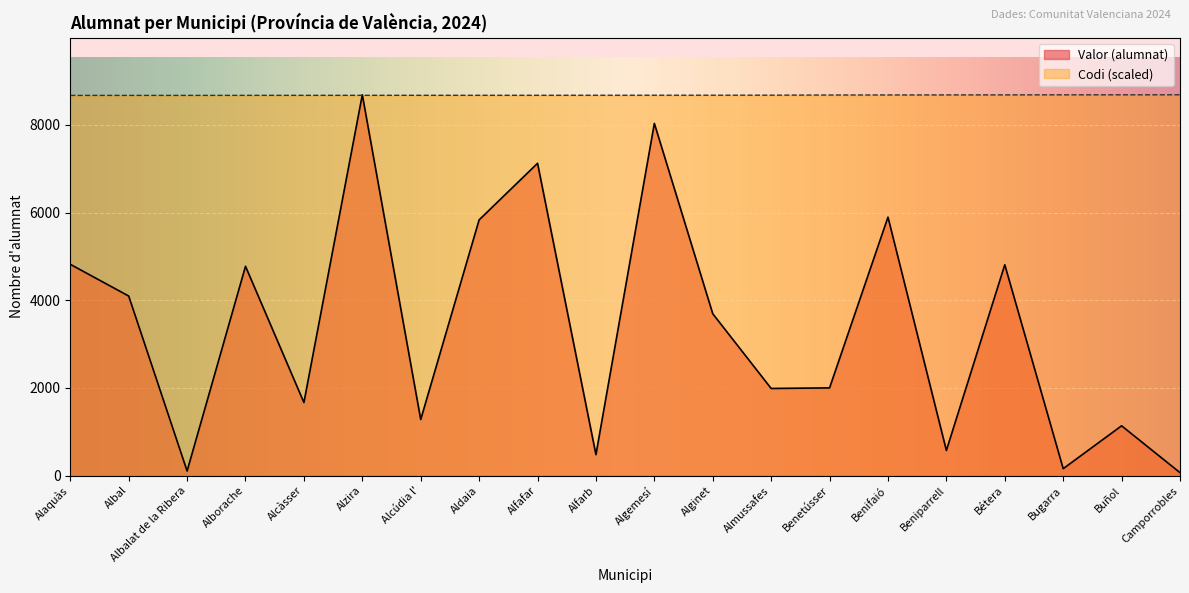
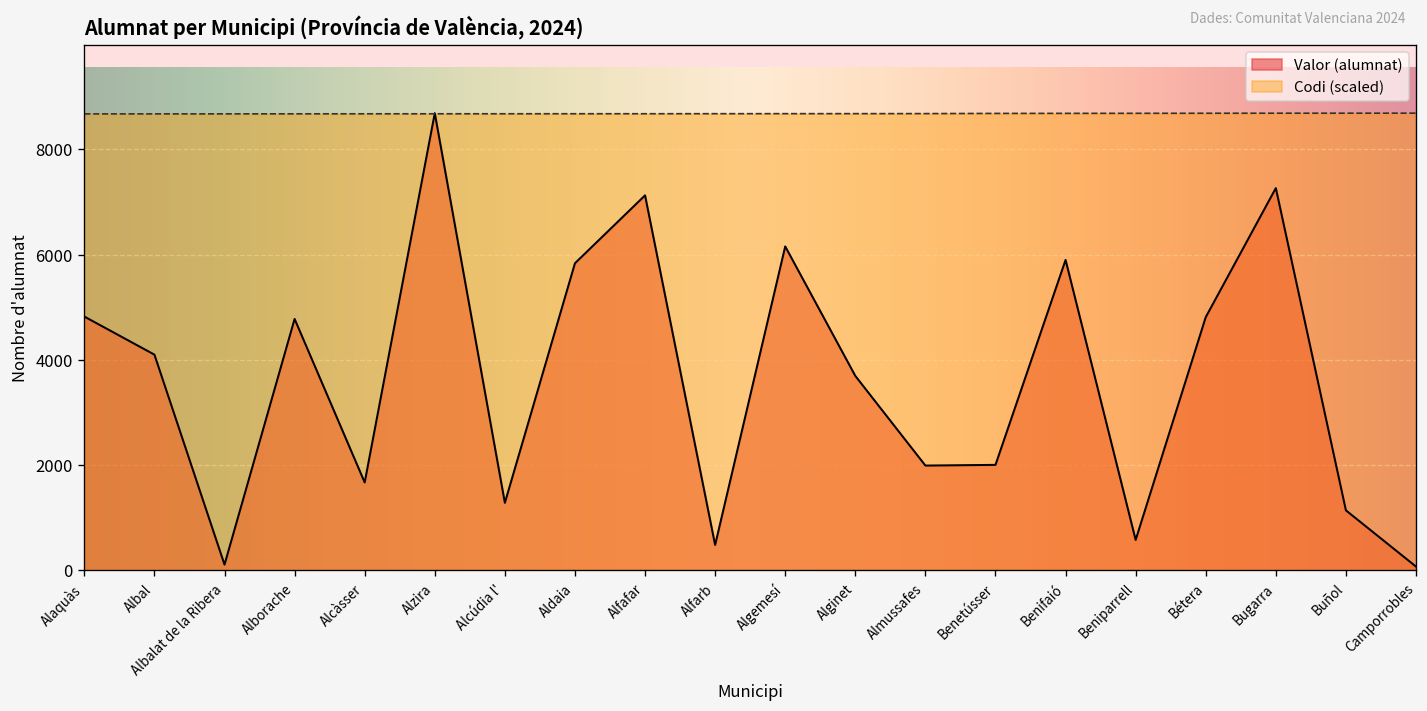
  {
    "Valor (alumnat)": {
      "Alaquàs": 4800,
      "Albal": 4100,
      "Albalat de la Ribera": 100,
      "Alborache": 4800,
      "Alcàsser": 1700,
      "Alcúdia l'": 1300,
      "Aldaia": 5800,
      "Alfafar": 7100,
      "Alfarb": 500,
-     "Algemesí": 8000,
+     "Algemesí": 6200,
      "Alginet": 3700,
      "Almussafes": 2000,
      "Benetússer": 2000,
      "Benifaió": 5900,
      "Beniparrell": 600,
      "Bétera": 4800,
-     "Bugarra": 200,
+     "Bugarra": 7300,
      "Buñol": 1100,
      "Camporrobles": 100
    },
    "Codi (scaled)": {
      "Alaquàs": 8700,
      "Albal": 8700,
      "Albalat de la Ribera": 8700,
      "Alborache": 8700,
      "Alcàsser": 8700,
      "Alcúdia l'": 8700,
      "Aldaia": 8700,
      "Alfafar": 8700,
      "Alfarb": 8700,
      "Algemesí": 8700,
      "Alginet": 8700,
      "Almussafes": 8700,
      "Benetússer": 8700,
      "Benifaió": 8700,
      "Beniparrell": 8700,
      "Bétera": 8700,
      "Bugarra": 8700,
      "Buñol": 8700,
      "Camporrobles": 8700
    }
  }
